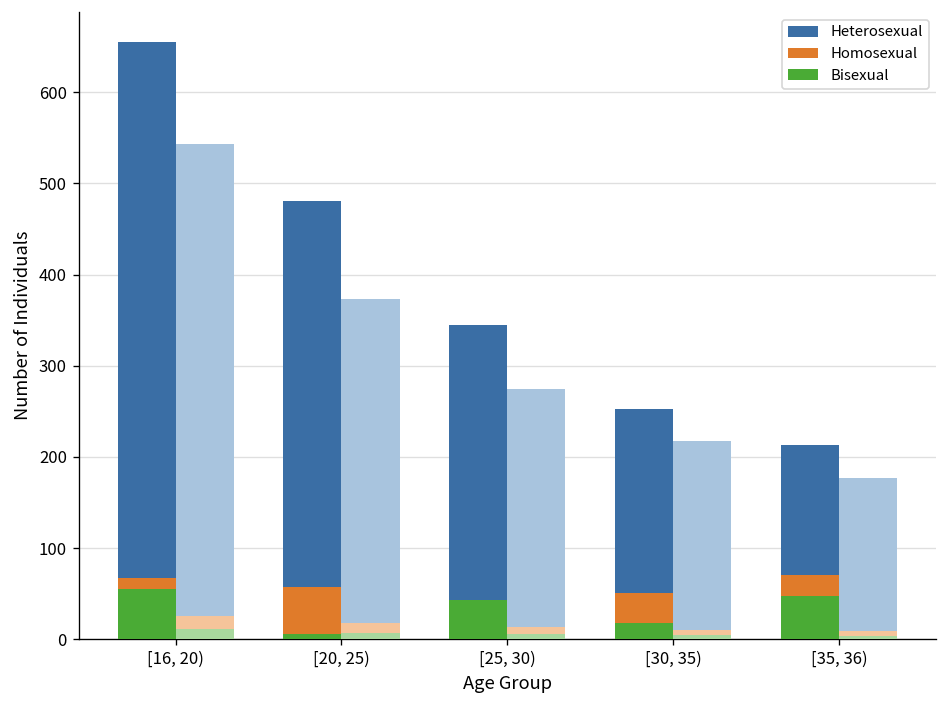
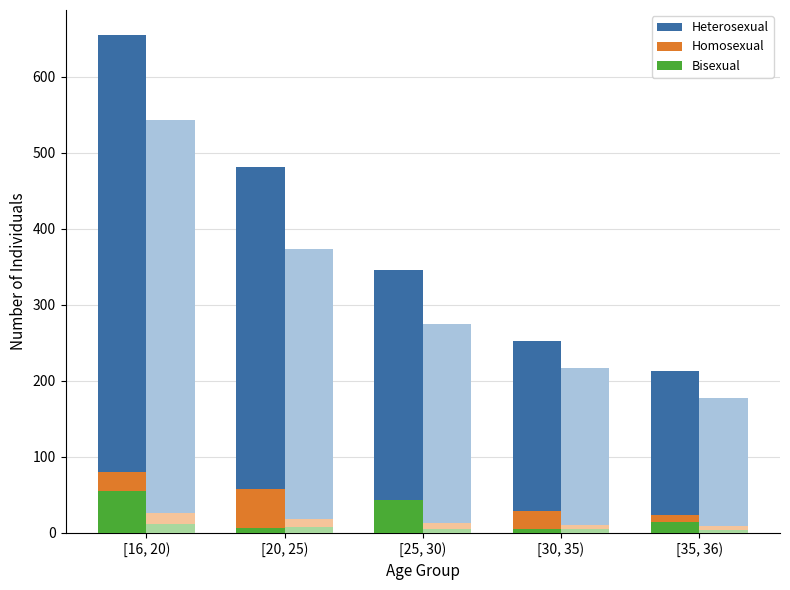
  {
    "Heterosexual": {
      "[16, 20)": 660,
      "[20, 25)": 480,
      "[25, 30)": 350,
      "[30, 35)": 250,
      "[35, 36)": 210
    },
    "Homosexual": {
-     "[16, 20)": 70,
-     "[30, 35)": 50,
-     "[35, 36)": 70
+     "[16, 20)": 80,
+     "[30, 35)": 30,
+     "[35, 36)": 20
    },
    "Bisexual": {
-     "[30, 35)": 20,
-     "[35, 36)": 50
+     "[30, 35)": 10,
+     "[35, 36)": 10
    }
  }
